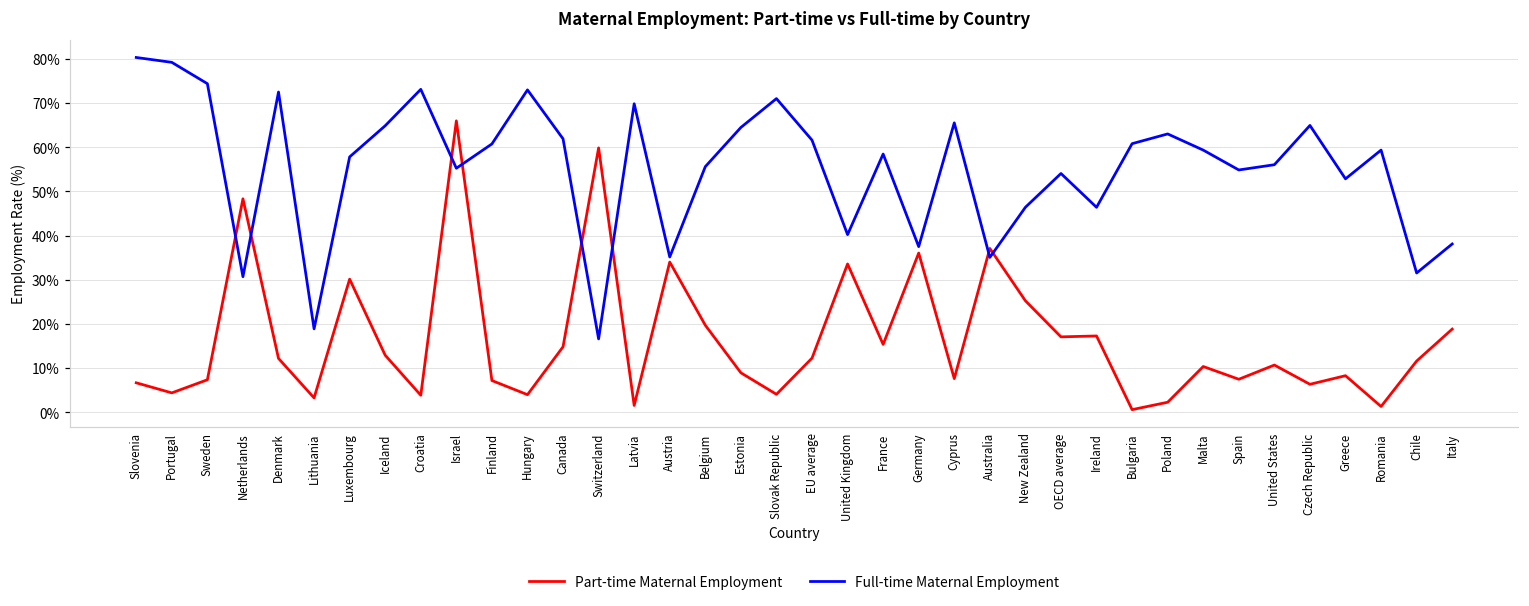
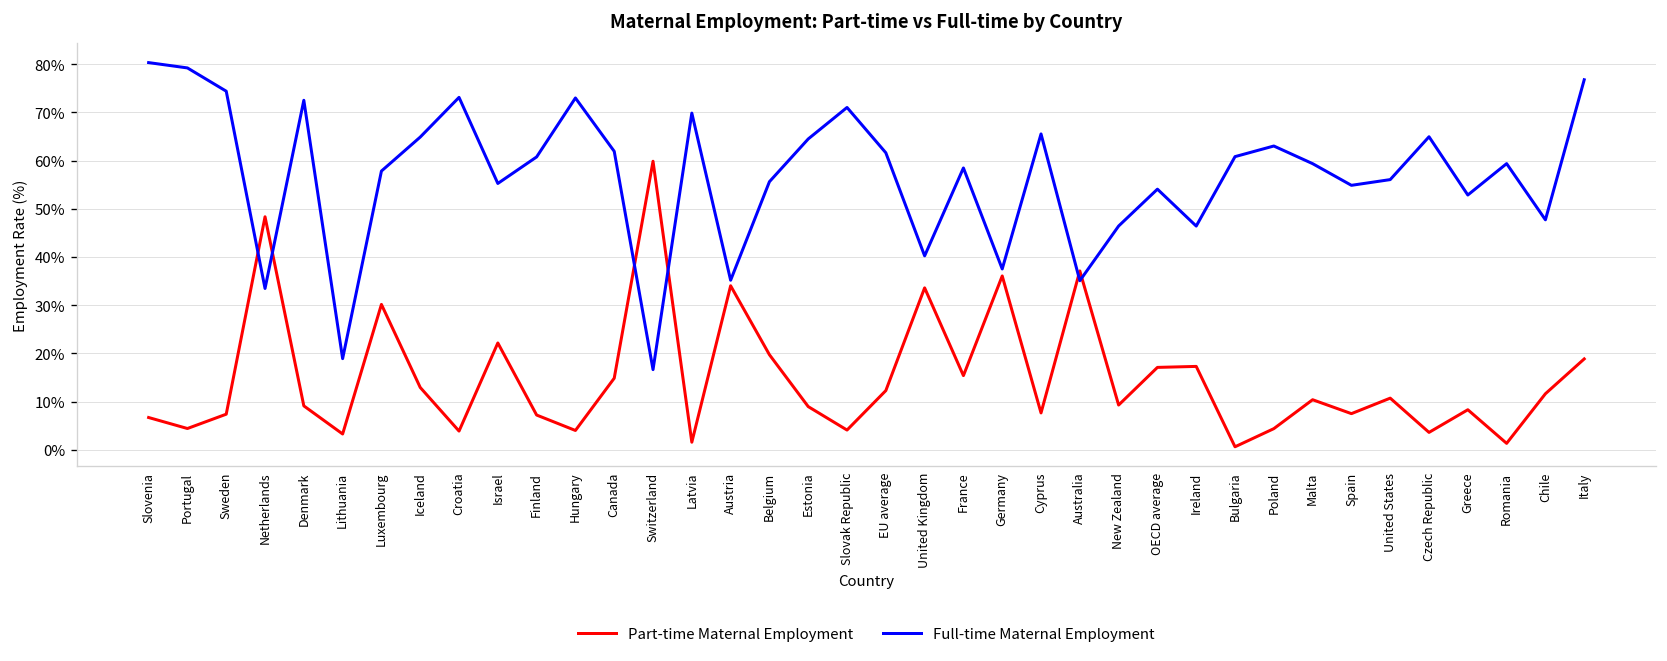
  {
    "Part-time Maternal Employment": {
      "Slovenia": "7%",
      "Portugal": "4%",
      "Sweden": "7%",
      "Netherlands": "48%",
-     "Denmark": "12%",
+     "Denmark": "9%",
      "Lithuania": "3%",
      "Luxembourg": "30%",
      "Iceland": "13%",
      "Croatia": "4%",
-     "Israel": "66%",
+     "Israel": "22%",
      "Finland": "7%",
      "Hungary": "4%",
      "Canada": "15%",
      "Switzerland": "60%",
      "Latvia": "2%",
      "Austria": "34%",
      "Belgium": "20%",
      "Estonia": "9%",
      "Slovak Republic": "4%",
      "EU average": "12%",
      "United Kingdom": "34%",
      "France": "15%",
      "Germany": "36%",
      "Cyprus": "8%",
      "Australia": "37%",
-     "New Zealand": "25%",
+     "New Zealand": "9%",
      "OECD average": "17%",
      "Ireland": "17%",
      "Bulgaria": "1%",
-     "Poland": "2%",
+     "Poland": "4%",
      "Malta": "10%",
      "Spain": "7%",
      "United States": "11%",
-     "Czech Republic": "6%",
+     "Czech Republic": "4%",
      "Greece": "8%",
      "Romania": "1%",
      "Chile": "12%",
      "Italy": "19%"
    },
    "Full-time Maternal Employment": {
      "Slovenia": "80%",
      "Portugal": "79%",
      "Sweden": "74%",
-     "Netherlands": "31%",
+     "Netherlands": "33%",
      "Denmark": "73%",
      "Lithuania": "19%",
      "Luxembourg": "58%",
      "Iceland": "65%",
      "Croatia": "73%",
      "Israel": "55%",
      "Finland": "61%",
      "Hungary": "73%",
      "Canada": "62%",
      "Switzerland": "17%",
      "Latvia": "70%",
      "Austria": "35%",
      "Belgium": "56%",
      "Estonia": "65%",
      "Slovak Republic": "71%",
      "EU average": "62%",
      "United Kingdom": "40%",
      "France": "58%",
      "Germany": "38%",
      "Cyprus": "66%",
      "Australia": "35%",
      "New Zealand": "46%",
      "OECD average": "54%",
      "Ireland": "46%",
      "Bulgaria": "61%",
      "Poland": "63%",
      "Malta": "59%",
      "Spain": "55%",
      "United States": "56%",
      "Czech Republic": "65%",
      "Greece": "53%",
      "Romania": "59%",
-     "Chile": "32%",
-     "Italy": "38%"
+     "Chile": "48%",
+     "Italy": "77%"
    }
  }
